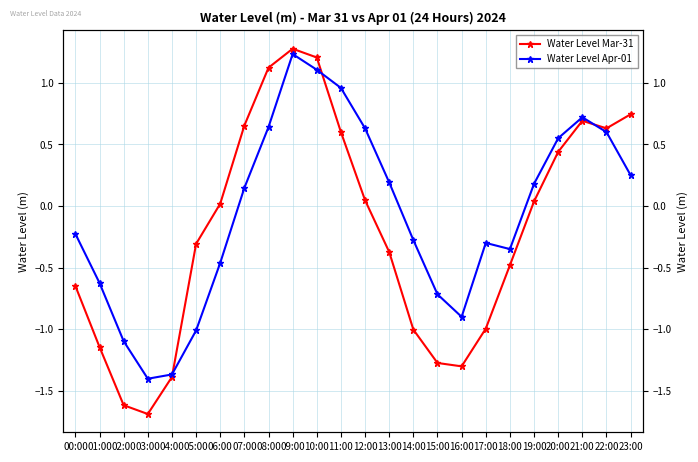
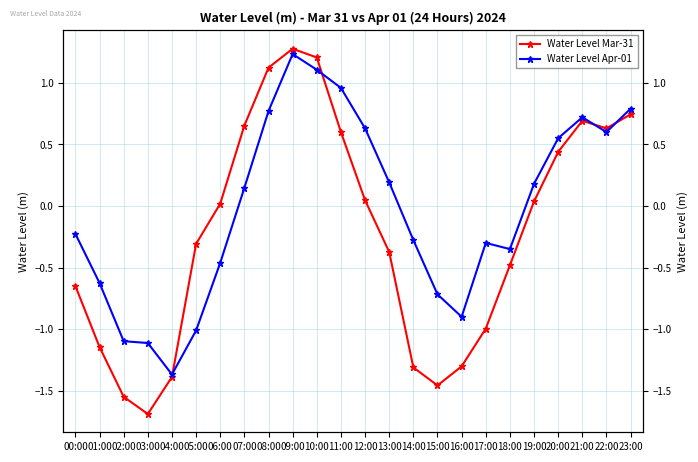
  {
    "Water Level Mar-31": {
      "00:00": -0.65,
      "01:00": -1.14,
-     "02:00": -1.62,
+     "02:00": -1.55,
      "03:00": -1.69,
      "05:00": -0.31,
      "06:00": 0.02,
      "07:00": 0.65,
      "08:00": 1.12,
      "09:00": 1.28,
      "10:00": 1.21,
      "11:00": 0.60,
      "12:00": 0.05,
      "13:00": -0.37,
-     "14:00": -1.00,
-     "15:00": -1.27,
+     "14:00": -1.31,
+     "15:00": -1.46,
      "16:00": -1.30,
      "17:00": -1.00,
      "18:00": -0.48,
      "19:00": 0.04,
      "20:00": 0.44,
      "21:00": 0.69,
      "22:00": 0.63,
      "23:00": 0.74
    },
    "Water Level Apr-01": {
      "00:00": -0.23,
      "01:00": -0.63,
      "02:00": -1.10,
-     "03:00": -1.40,
+     "03:00": -1.11,
      "05:00": -1.01,
      "06:00": -0.46,
      "07:00": 0.15,
-     "08:00": 0.64,
+     "08:00": 0.77,
      "09:00": 1.23,
      "10:00": 1.11,
      "11:00": 0.96,
      "12:00": 0.63,
      "13:00": 0.19,
      "14:00": -0.28,
      "15:00": -0.72,
      "16:00": -0.90,
      "17:00": -0.30,
      "18:00": -0.35,
      "19:00": 0.18,
      "20:00": 0.55,
      "21:00": 0.72,
      "22:00": 0.60,
-     "23:00": 0.25
+     "23:00": 0.79
    }
  }
